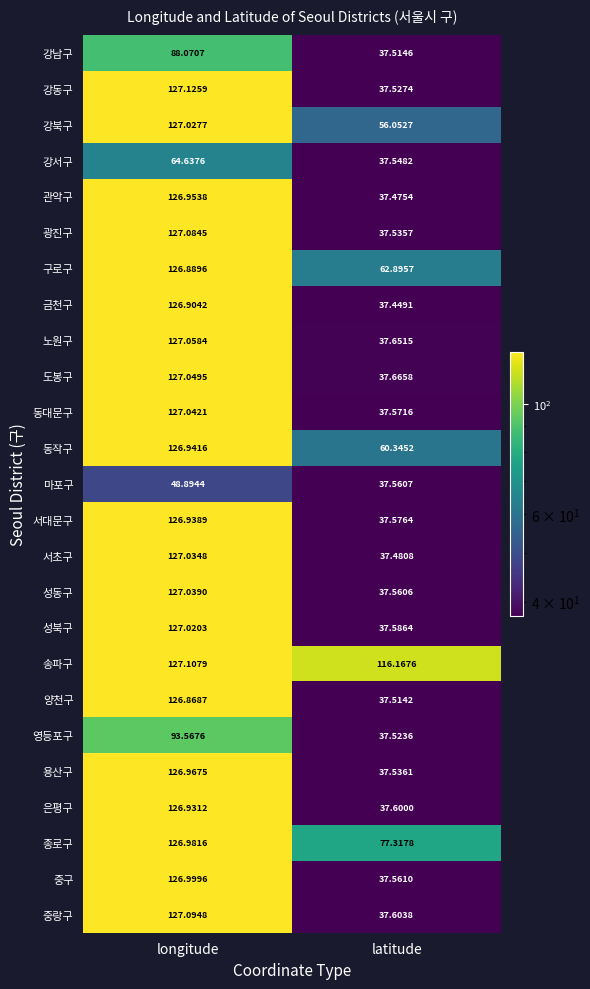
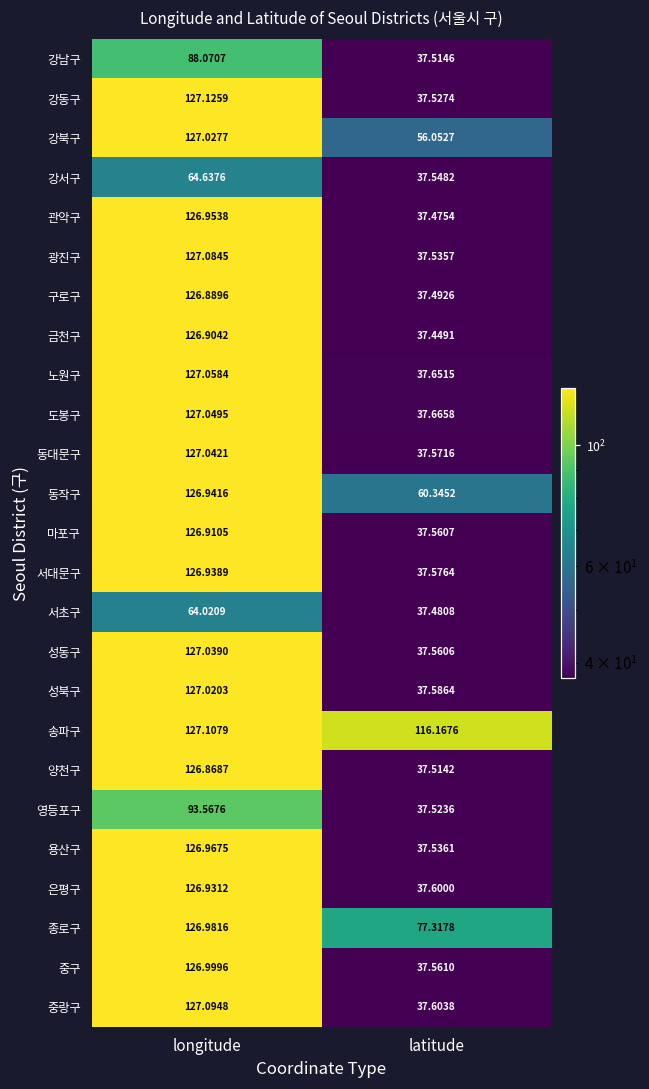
  {
    "강남구": {
      "longitude": 88.0707,
      "latitude": 37.5146
    },
    "강동구": {
      "longitude": 127.1259,
      "latitude": 37.5274
    },
    "강북구": {
      "longitude": 127.0277,
      "latitude": 56.0527
    },
    "강서구": {
      "longitude": 64.6376,
      "latitude": 37.5482
    },
    "관악구": {
      "longitude": 126.9538,
      "latitude": 37.4754
    },
    "광진구": {
      "longitude": 127.0845,
      "latitude": 37.5357
    },
    "구로구": {
      "longitude": 126.8896,
-     "latitude": 62.8957
+     "latitude": 37.4926
    },
    "금천구": {
      "longitude": 126.9042,
      "latitude": 37.4491
    },
    "노원구": {
      "longitude": 127.0584,
      "latitude": 37.6515
    },
    "도봉구": {
      "longitude": 127.0495,
      "latitude": 37.6658
    },
    "동대문구": {
      "longitude": 127.0421,
      "latitude": 37.5716
    },
    "동작구": {
      "longitude": 126.9416,
      "latitude": 60.3452
    },
    "마포구": {
-     "longitude": 48.8944,
+     "longitude": 126.9105,
      "latitude": 37.5607
    },
    "서대문구": {
      "longitude": 126.9389,
      "latitude": 37.5764
    },
    "서초구": {
-     "longitude": 127.0348,
+     "longitude": 64.0209,
      "latitude": 37.4808
    },
    "성동구": {
      "longitude": 127.0390,
      "latitude": 37.5606
    },
    "성북구": {
      "longitude": 127.0203,
      "latitude": 37.5864
    },
    "송파구": {
      "longitude": 127.1079,
      "latitude": 116.1676
    },
    "양천구": {
      "longitude": 126.8687,
      "latitude": 37.5142
    },
    "영등포구": {
      "longitude": 93.5676,
      "latitude": 37.5236
    },
    "용산구": {
      "longitude": 126.9675,
      "latitude": 37.5361
    },
    "은평구": {
      "longitude": 126.9312,
      "latitude": 37.6000
    },
    "종로구": {
      "longitude": 126.9816,
      "latitude": 77.3178
    },
    "중구": {
      "longitude": 126.9996,
      "latitude": 37.5610
    },
    "중랑구": {
      "longitude": 127.0948,
      "latitude": 37.6038
    }
  }
